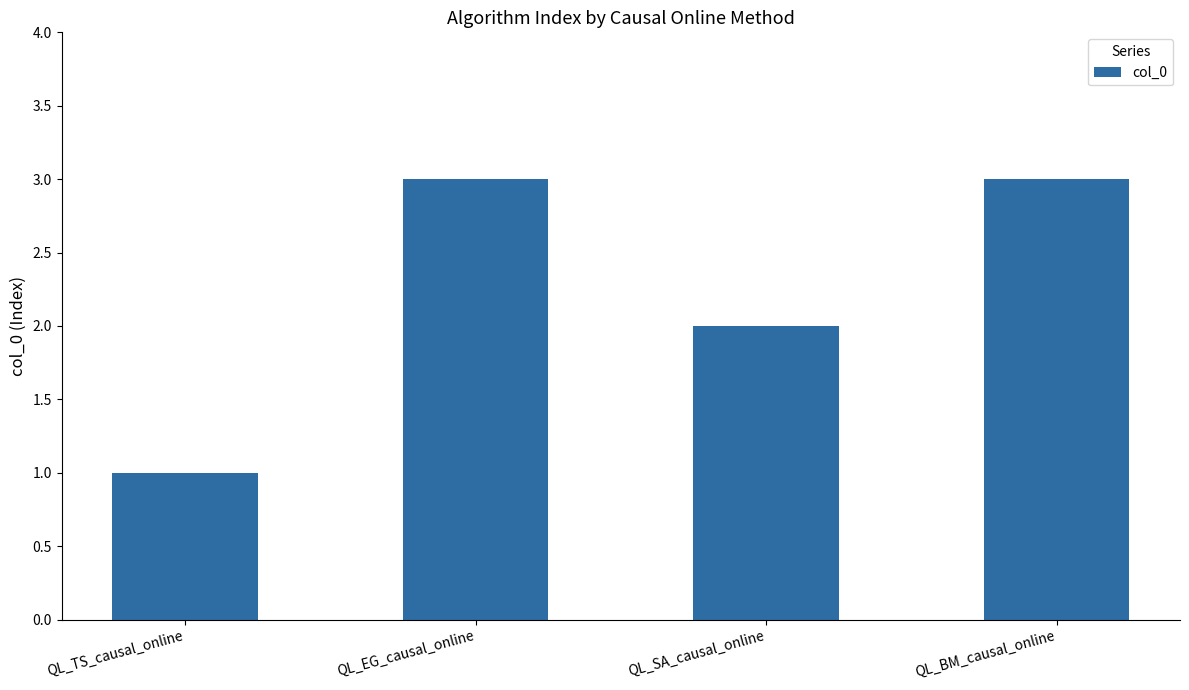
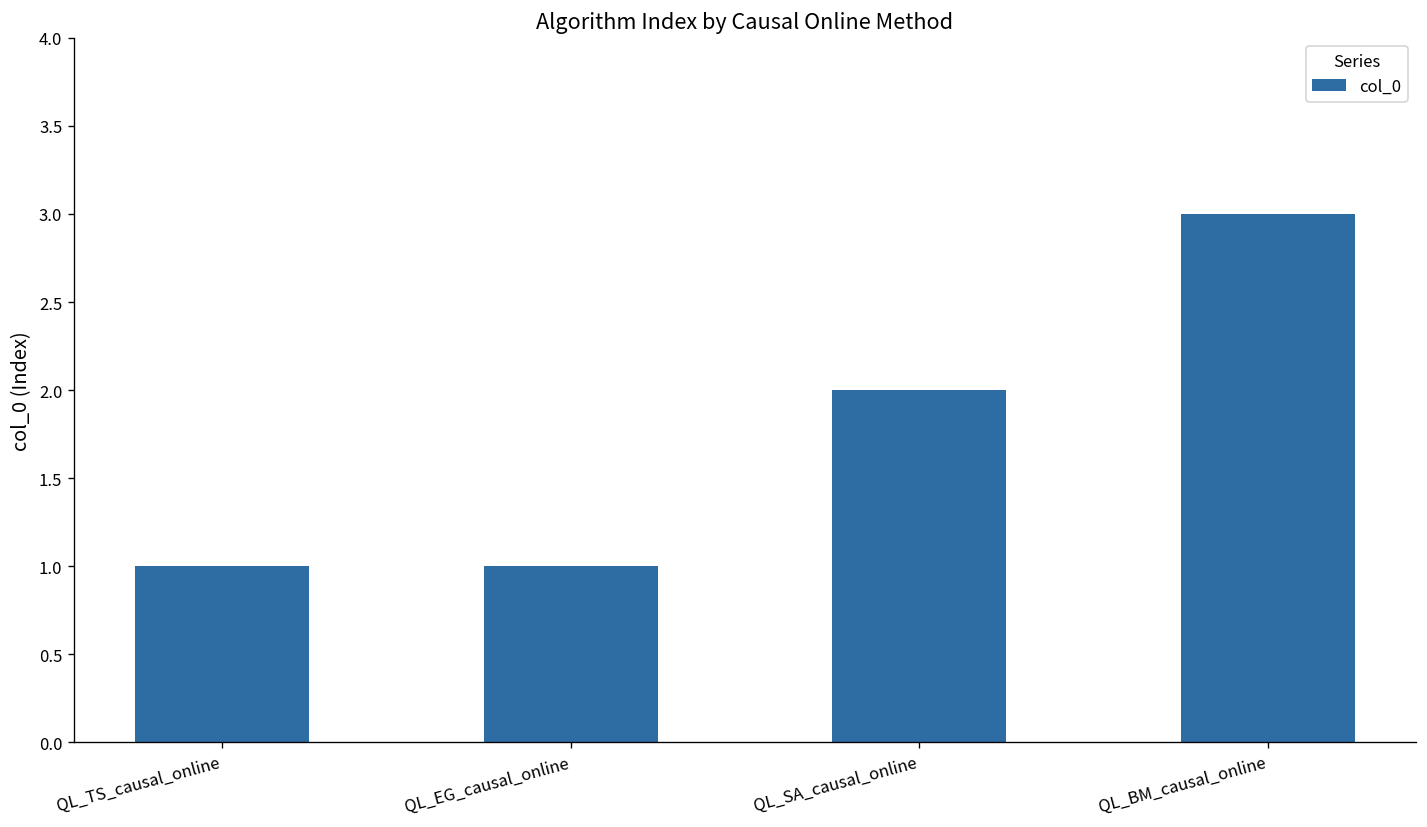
  {
    "QL_TS_causal_online": 1,
-   "QL_EG_causal_online": 3,
+   "QL_EG_causal_online": 1,
    "QL_SA_causal_online": 2,
    "QL_BM_causal_online": 3
  }
